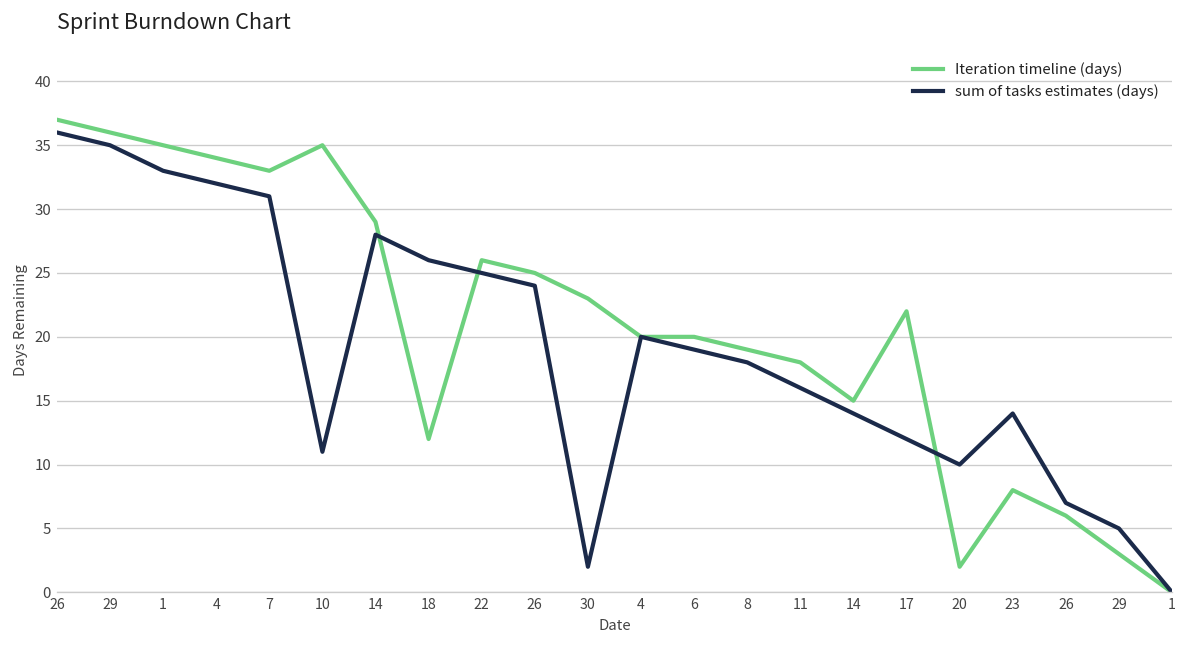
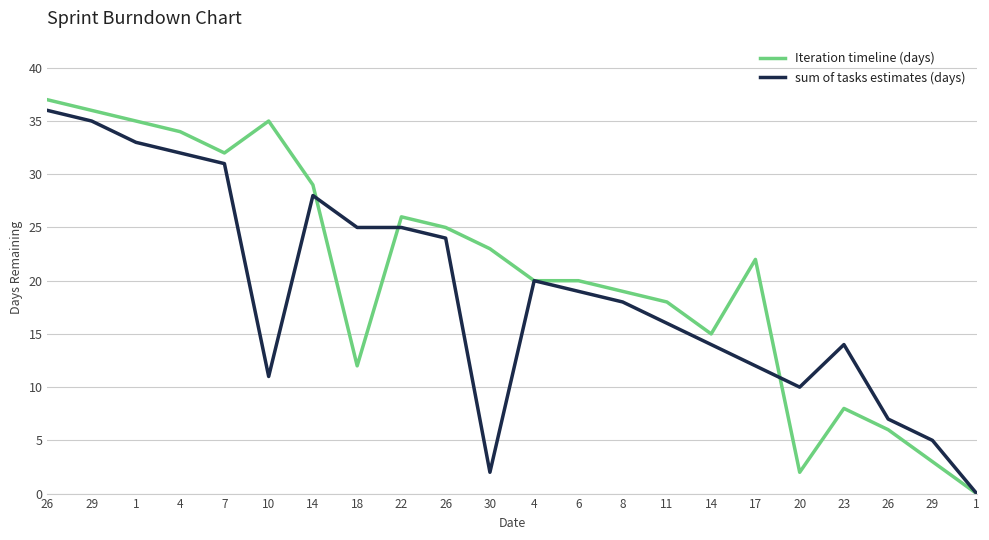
  {
    "Iteration timeline (days)": {
-     "7": 33,
+     "7": 32,
      "10": 35,
      "18": 12,
      "22": 26,
      "30": 23,
      "6": 20,
      "8": 19,
      "11": 18,
      "17": 22,
      "20": 2,
      "23": 8
    },
    "sum of tasks estimates (days)": {
      "7": 31,
      "10": 11,
-     "18": 26,
+     "18": 25,
      "22": 25,
      "30": 2,
      "6": 19,
      "8": 18,
      "11": 16,
      "17": 12,
      "20": 10,
      "23": 14
    }
  }
